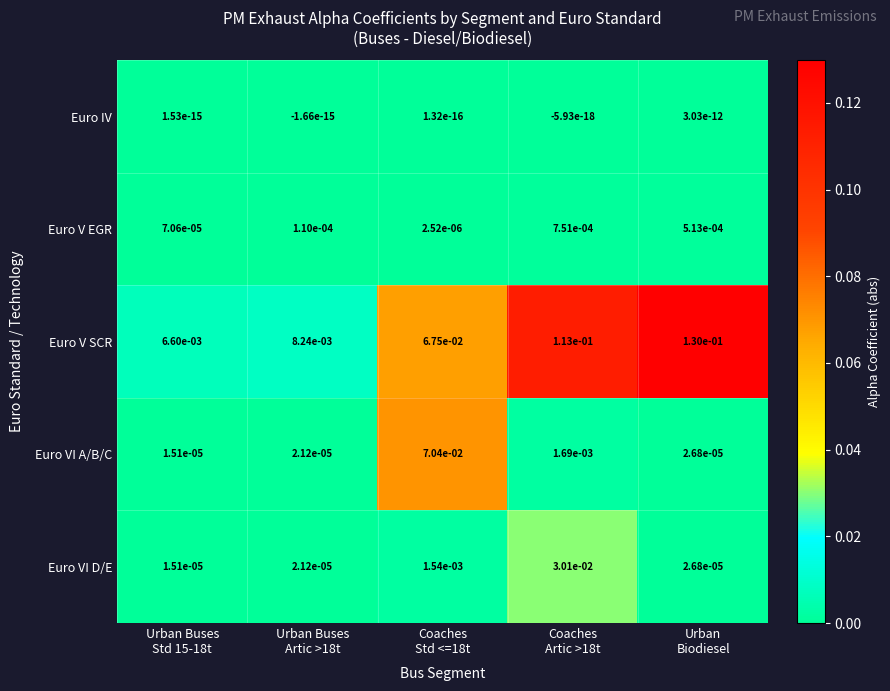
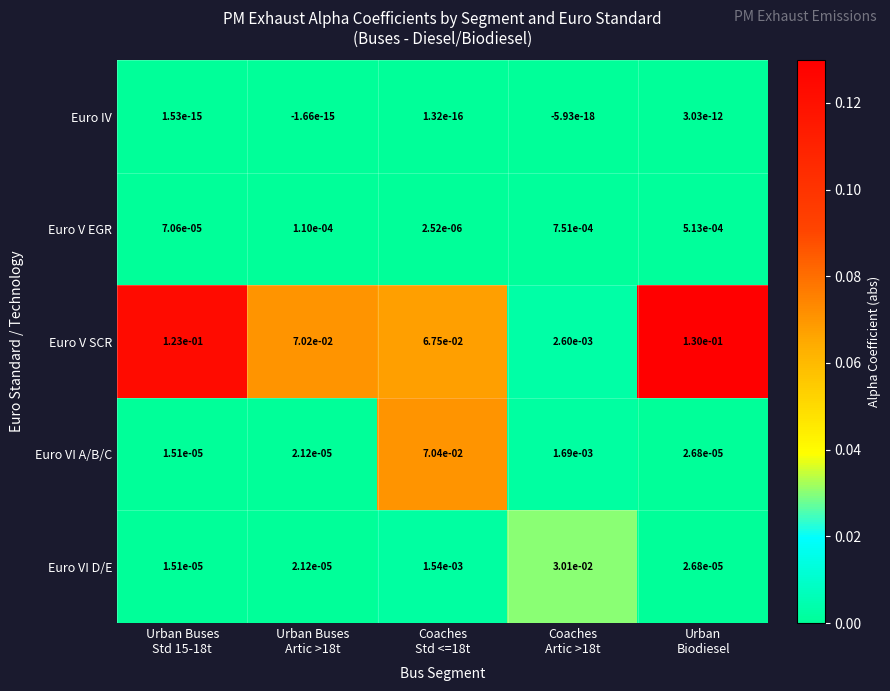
  {
    "Euro IV": {
      "Urban Buses Std 15-18t": "1.53e-15",
      "Urban Buses Artic >18t": "-1.66e-15",
      "Coaches Std <=18t": "1.32e-16",
      "Coaches Artic >18t": "-5.93e-18",
      "Urban Biodiesel": "3.03e-12"
    },
    "Euro V EGR": {
      "Urban Buses Std 15-18t": "7.06e-05",
      "Urban Buses Artic >18t": "1.10e-04",
      "Coaches Std <=18t": "2.52e-06",
      "Coaches Artic >18t": "7.51e-04",
      "Urban Biodiesel": "5.13e-04"
    },
    "Euro V SCR": {
-     "Urban Buses Std 15-18t": "6.60e-03",
-     "Urban Buses Artic >18t": "8.24e-03",
+     "Urban Buses Std 15-18t": "1.23e-01",
+     "Urban Buses Artic >18t": "7.02e-02",
      "Coaches Std <=18t": "6.75e-02",
-     "Coaches Artic >18t": "1.13e-01",
+     "Coaches Artic >18t": "2.60e-03",
      "Urban Biodiesel": "1.30e-01"
    },
    "Euro VI A/B/C": {
      "Urban Buses Std 15-18t": "1.51e-05",
      "Urban Buses Artic >18t": "2.12e-05",
      "Coaches Std <=18t": "7.04e-02",
      "Coaches Artic >18t": "1.69e-03",
      "Urban Biodiesel": "2.68e-05"
    },
    "Euro VI D/E": {
      "Urban Buses Std 15-18t": "1.51e-05",
      "Urban Buses Artic >18t": "2.12e-05",
      "Coaches Std <=18t": "1.54e-03",
      "Coaches Artic >18t": "3.01e-02",
      "Urban Biodiesel": "2.68e-05"
    }
  }
